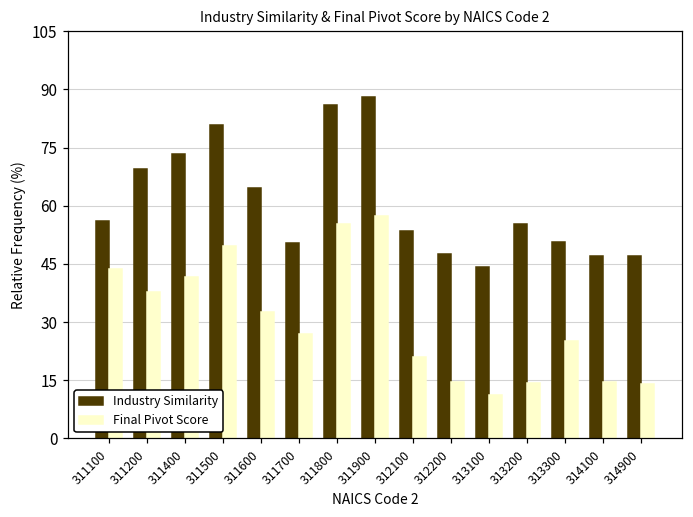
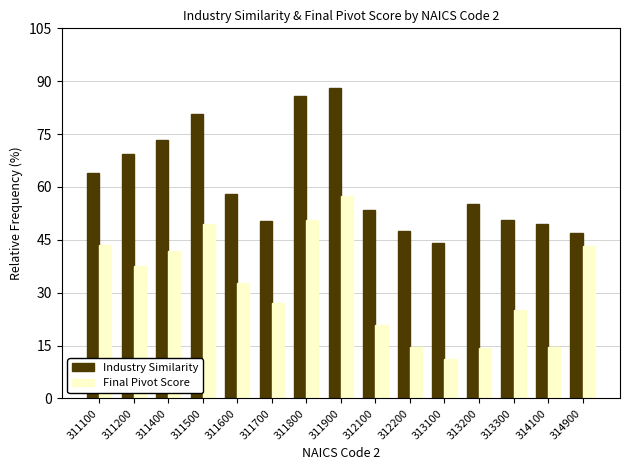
  {
    "Industry Similarity": {
-     "311100": 56,
+     "311100": 64,
      "311200": 69,
      "311400": 73,
      "311500": 81,
-     "311600": 65,
+     "311600": 58,
      "311700": 50,
      "311800": 86,
      "311900": 88,
      "312100": 54,
      "312200": 48,
      "313100": 44,
      "313200": 55,
      "313300": 51,
-     "314100": 47,
+     "314100": 49,
      "314900": 47
    },
    "Final Pivot Score": {
      "311100": 44,
      "311200": 38,
      "311400": 42,
      "311500": 50,
      "311600": 33,
      "311700": 27,
-     "311800": 55,
+     "311800": 51,
      "311900": 57,
      "312100": 21,
      "312200": 15,
      "313100": 11,
      "313200": 14,
      "313300": 25,
      "314100": 15,
-     "314900": 14
+     "314900": 43
    }
  }
